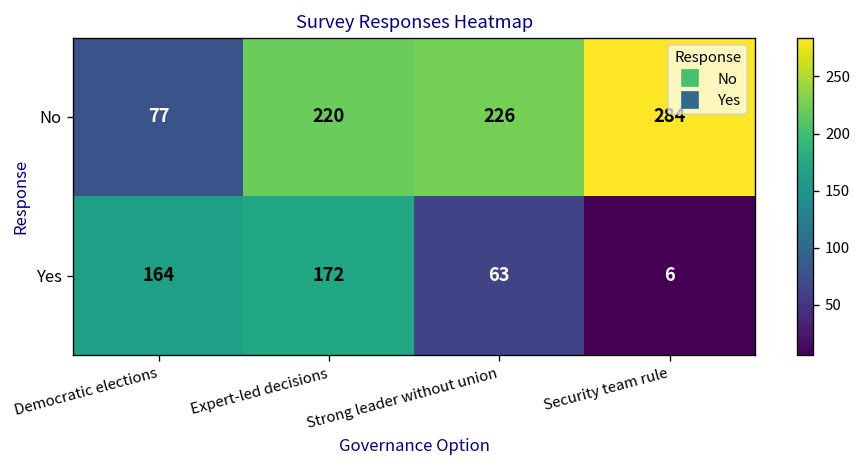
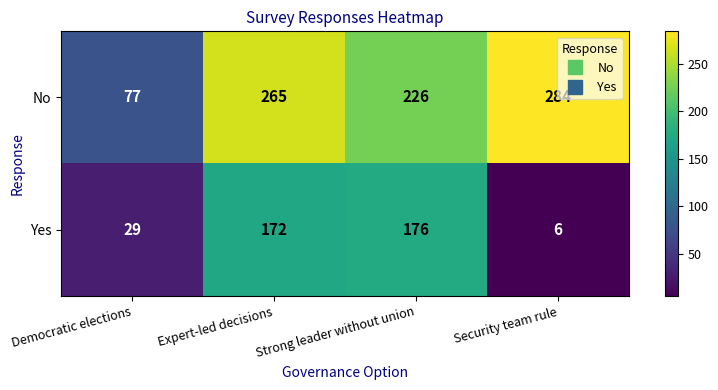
  {
    "No": {
      "Democratic elections": 77,
-     "Expert-led decisions": 220,
+     "Expert-led decisions": 265,
      "Strong leader without union": 226
    },
    "Yes": {
-     "Democratic elections": 164,
+     "Democratic elections": 29,
      "Expert-led decisions": 172,
-     "Strong leader without union": 63,
+     "Strong leader without union": 176,
      "Security team rule": 6
    }
  }
